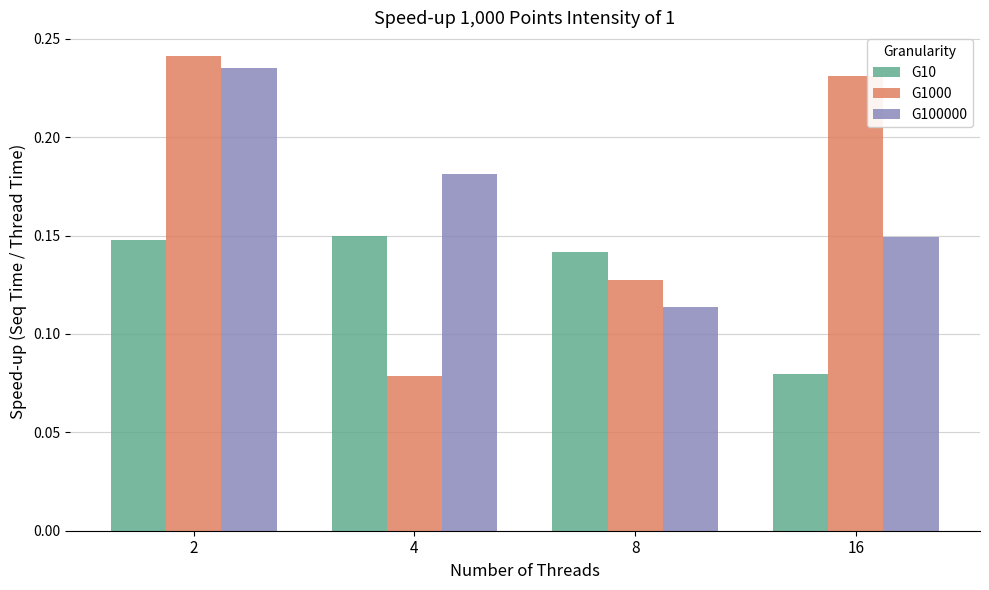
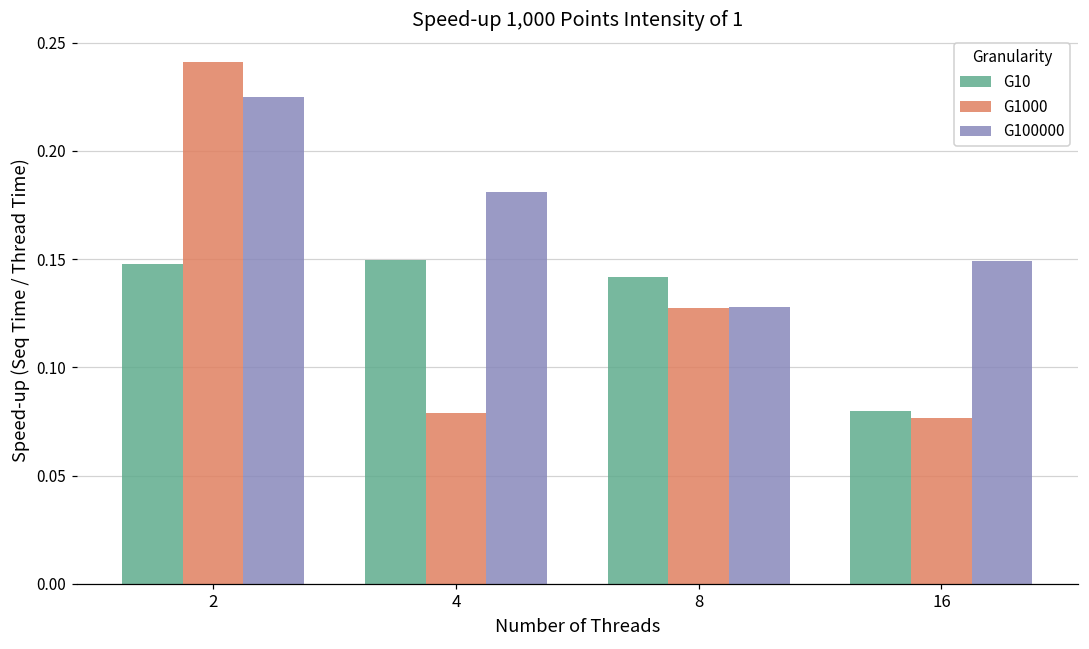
  {
    "G10": {
      "2": 0.148,
      "4": 0.150,
      "8": 0.142,
      "16": 0.080
    },
    "G1000": {
      "2": 0.241,
      "4": 0.079,
      "8": 0.127,
-     "16": 0.231
+     "16": 0.076
    },
    "G100000": {
-     "2": 0.235,
+     "2": 0.225,
      "4": 0.181,
-     "8": 0.114,
+     "8": 0.128,
      "16": 0.149
    }
  }
